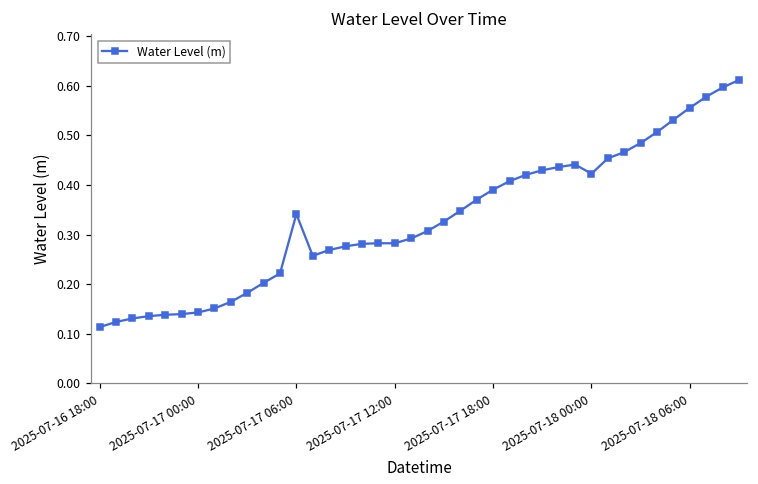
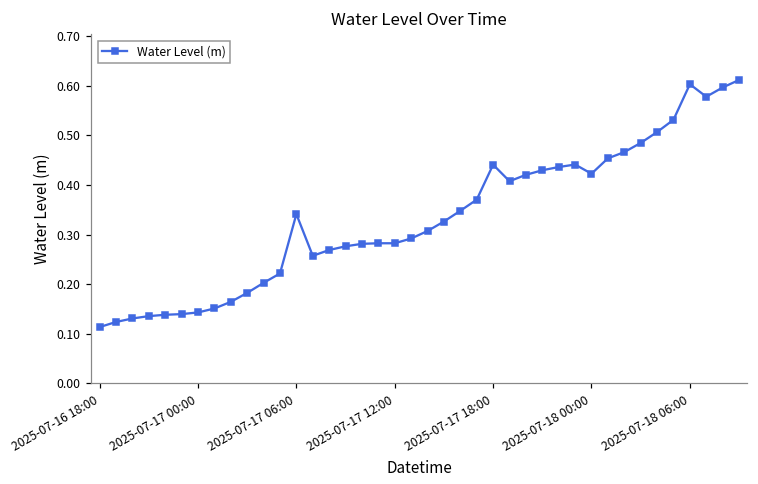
  {
    "2025-07-16 18:00": 0.11,
    "2025-07-17 00:00": 0.14,
    "2025-07-17 06:00": 0.34,
    "2025-07-17 12:00": 0.28,
-   "2025-07-17 18:00": 0.39,
+   "2025-07-17 18:00": 0.44,
    "2025-07-18 00:00": 0.42,
-   "2025-07-18 06:00": 0.56
+   "2025-07-18 06:00": 0.60
  }
